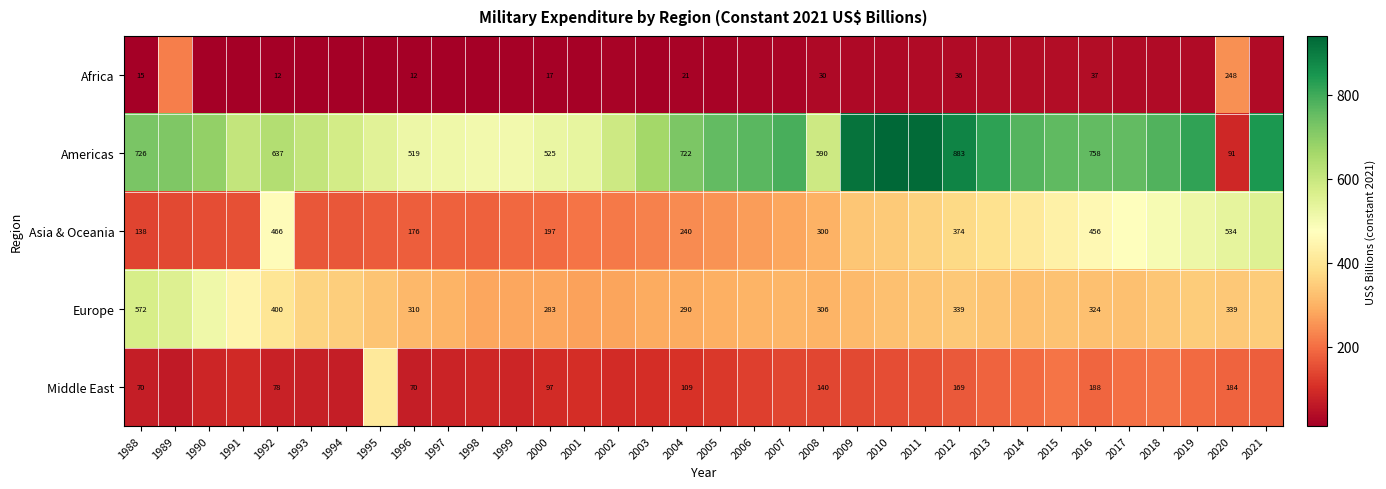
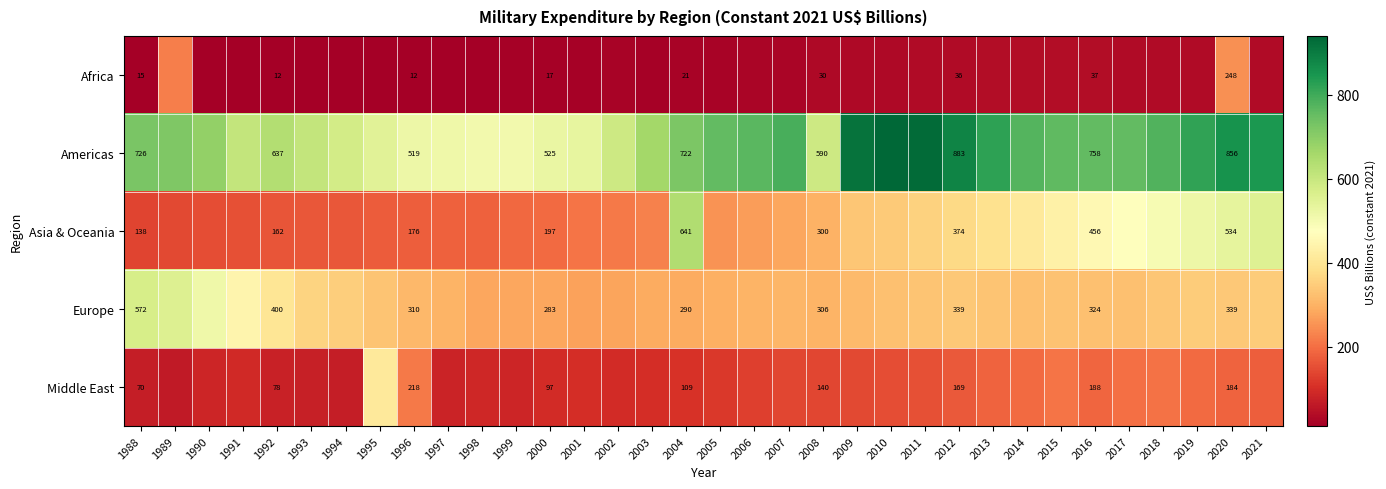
  {
    "Africa": {
      "1988": 15,
      "1992": 12,
      "1996": 12,
      "2000": 17,
      "2004": 21,
      "2008": 30,
      "2012": 36,
      "2016": 37,
      "2020": 248
    },
    "Americas": {
      "1988": 726,
      "1992": 637,
      "1996": 519,
      "2000": 525,
      "2004": 722,
      "2008": 590,
      "2012": 883,
      "2016": 758,
-     "2020": 91
+     "2020": 856
    },
    "Asia & Oceania": {
      "1988": 138,
-     "1992": 466,
+     "1992": 162,
      "1996": 176,
      "2000": 197,
-     "2004": 240,
+     "2004": 641,
      "2008": 300,
      "2012": 374,
      "2016": 456,
      "2020": 534
    },
    "Europe": {
      "1988": 572,
      "1992": 400,
      "1996": 310,
      "2000": 283,
      "2004": 290,
      "2008": 306,
      "2012": 339,
      "2016": 324,
      "2020": 339
    },
    "Middle East": {
      "1988": 70,
      "1992": 78,
-     "1996": 70,
+     "1996": 218,
      "2000": 97,
      "2004": 109,
      "2008": 140,
      "2012": 169,
      "2016": 188,
      "2020": 184
    }
  }
